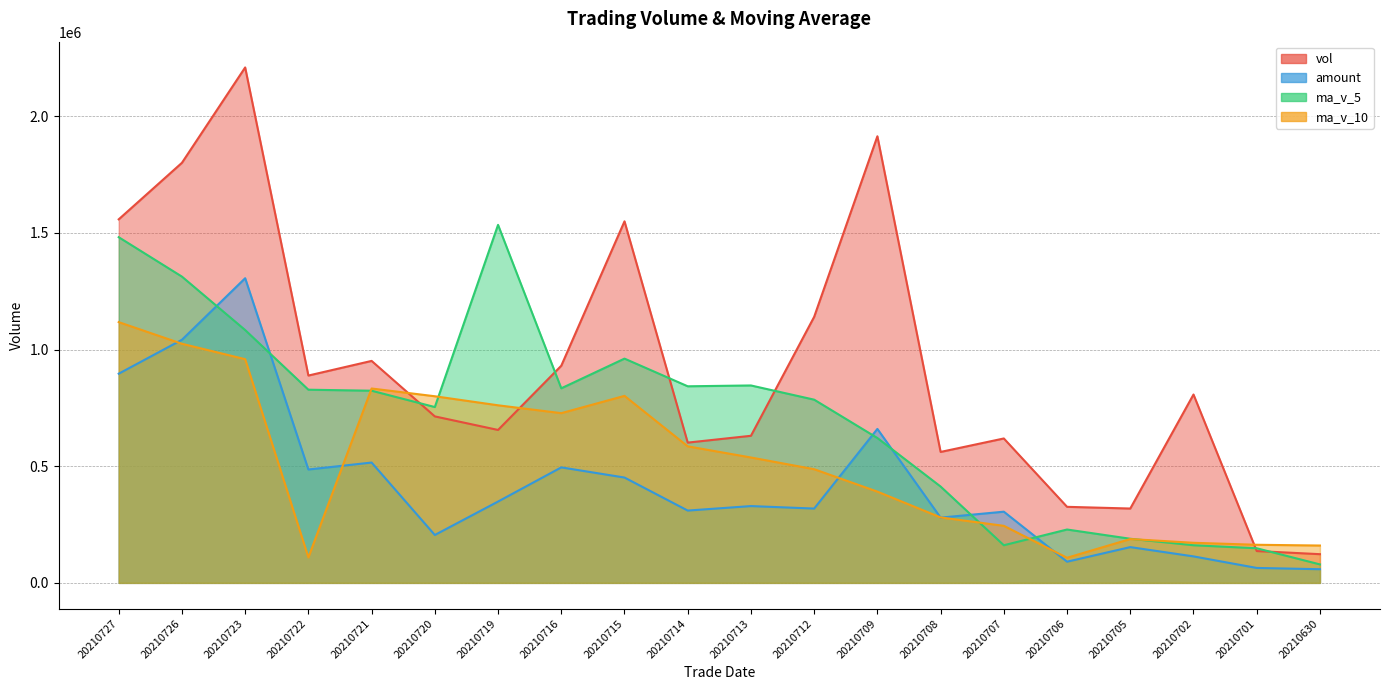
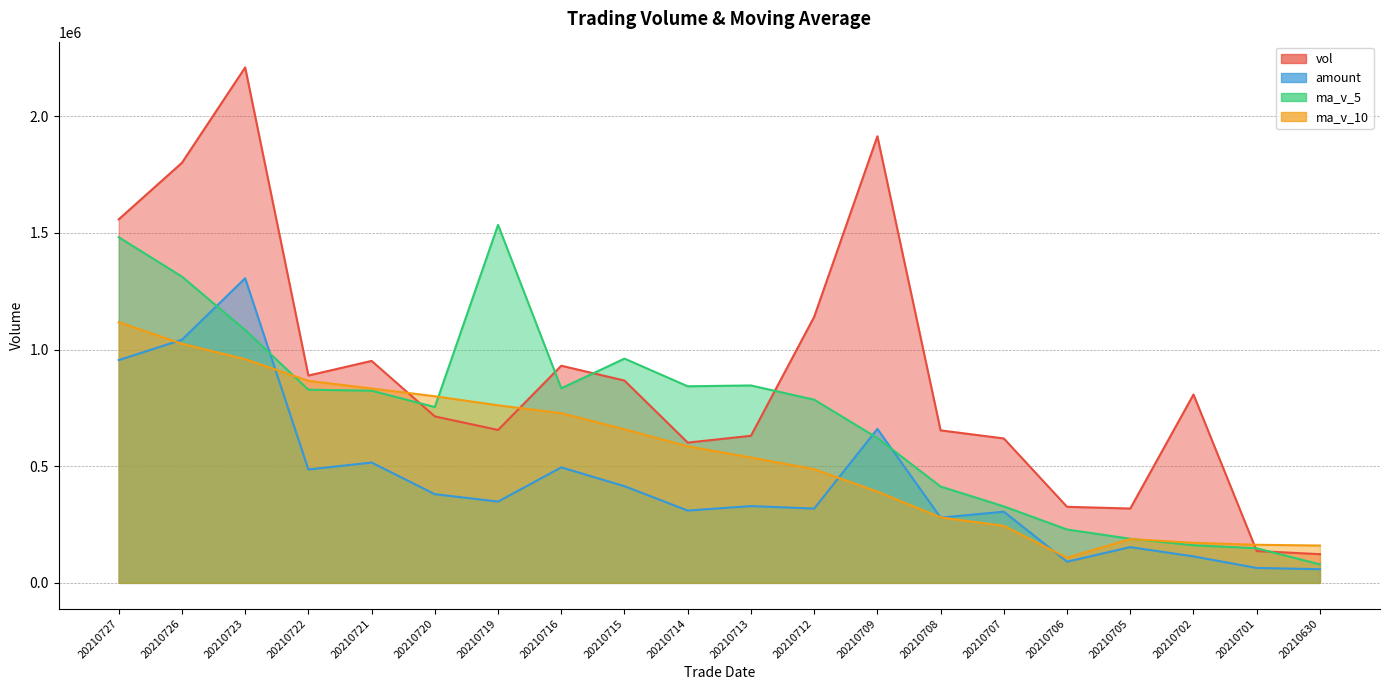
  {
    "vol": {
      "20210727": 1560000,
      "20210726": 1800000,
      "20210723": 2210000,
      "20210722": 890000,
      "20210721": 950000,
      "20210720": 710000,
      "20210719": 660000,
      "20210716": 930000,
-     "20210715": 1550000,
+     "20210715": 870000,
      "20210714": 600000,
      "20210713": 630000,
      "20210712": 1140000,
      "20210709": 1910000,
-     "20210708": 560000,
+     "20210708": 650000,
      "20210707": 620000,
      "20210706": 330000,
      "20210705": 320000,
      "20210702": 810000,
      "20210701": 140000,
      "20210630": 120000
    },
    "amount": {
-     "20210727": 900000,
+     "20210727": 950000,
      "20210726": 1040000,
      "20210723": 1310000,
      "20210722": 490000,
      "20210721": 520000,
-     "20210720": 210000,
+     "20210720": 380000,
      "20210719": 350000,
      "20210716": 490000,
-     "20210715": 450000,
+     "20210715": 410000,
      "20210714": 310000,
      "20210713": 330000,
      "20210712": 320000,
      "20210709": 660000,
      "20210707": 310000,
      "20210706": 90000,
      "20210705": 150000,
      "20210702": 110000,
      "20210701": 60000,
      "20210630": 60000
    },
    "ma_v_5": {
      "20210727": 1480000,
      "20210726": 1310000,
      "20210723": 1080000,
      "20210722": 830000,
      "20210720": 750000,
      "20210719": 1530000,
      "20210716": 830000,
      "20210715": 960000,
      "20210714": 840000,
      "20210713": 850000,
      "20210712": 790000,
      "20210709": 620000,
      "20210708": 410000,
-     "20210707": 160000,
+     "20210707": 330000,
      "20210706": 230000,
      "20210701": 150000,
      "20210630": 80000
    },
    "ma_v_10": {
      "20210727": 1120000,
      "20210726": 1020000,
      "20210723": 960000,
-     "20210722": 110000,
+     "20210722": 870000,
      "20210720": 800000,
      "20210719": 760000,
      "20210716": 730000,
-     "20210715": 800000,
+     "20210715": 660000,
      "20210714": 590000,
      "20210713": 540000,
      "20210712": 490000,
      "20210709": 390000,
      "20210707": 240000,
      "20210706": 110000,
      "20210701": 160000,
      "20210630": 160000
    }
  }
